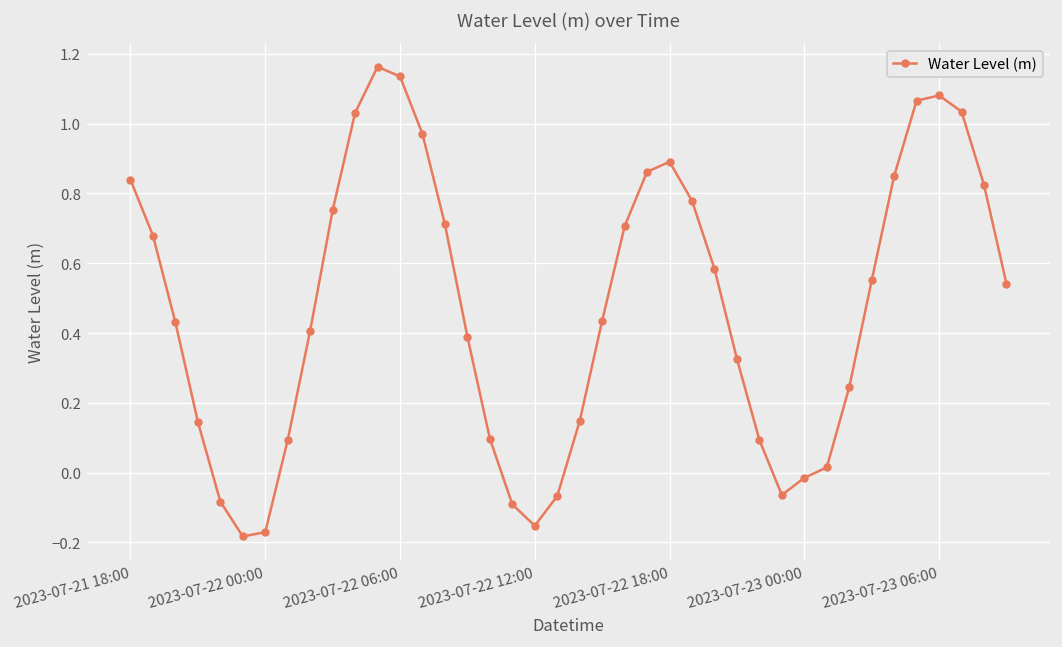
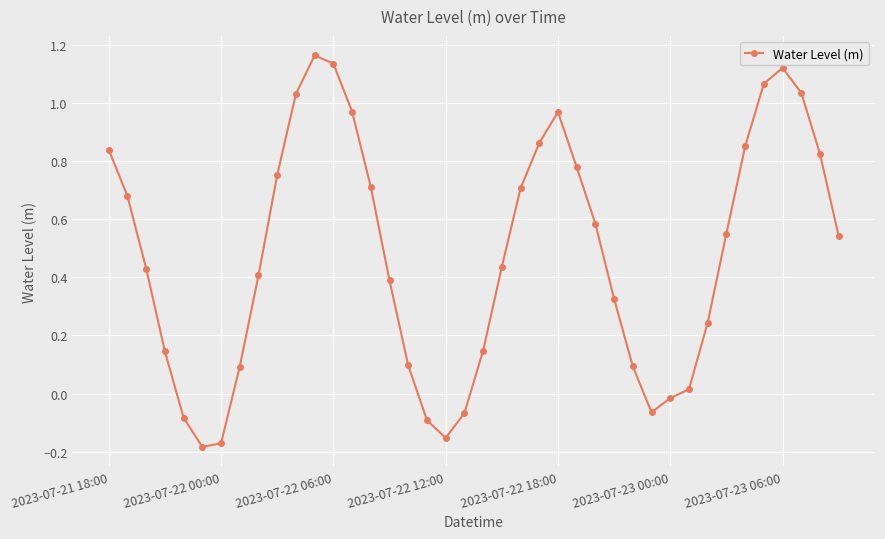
  {
    "2023-07-21 18:00": 0.84,
    "2023-07-22 00:00": -0.17,
    "2023-07-22 06:00": 1.14,
    "2023-07-22 12:00": -0.15,
-   "2023-07-22 18:00": 0.89,
+   "2023-07-22 18:00": 0.97,
    "2023-07-23 00:00": -0.02,
-   "2023-07-23 06:00": 1.08
+   "2023-07-23 06:00": 1.12
  }
